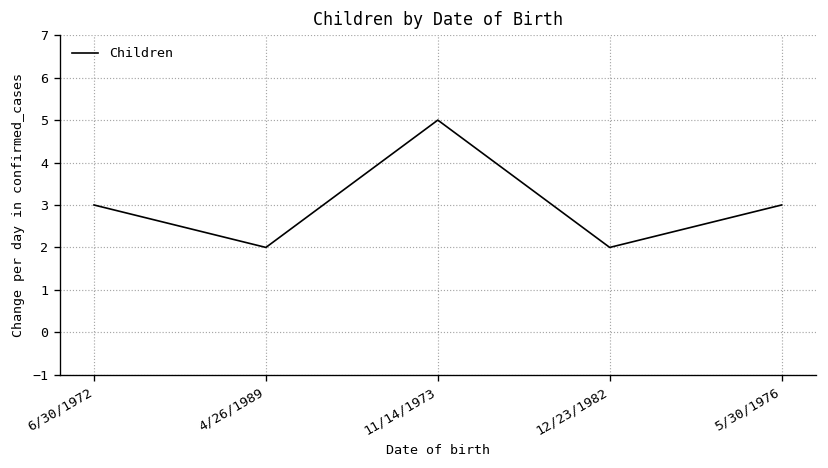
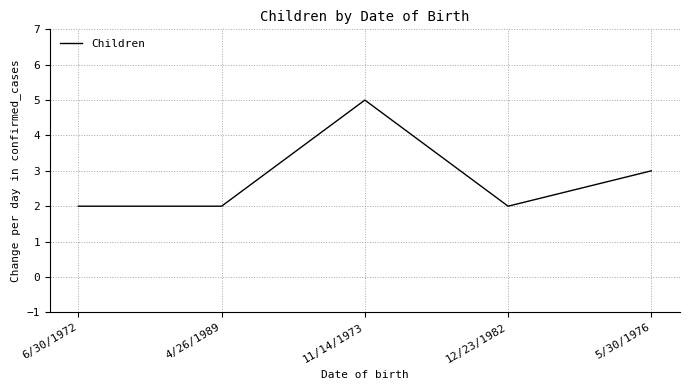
  {
-   "6/30/1972": 3,
+   "6/30/1972": 2,
    "4/26/1989": 2,
    "11/14/1973": 5,
    "12/23/1982": 2,
    "5/30/1976": 3
  }
